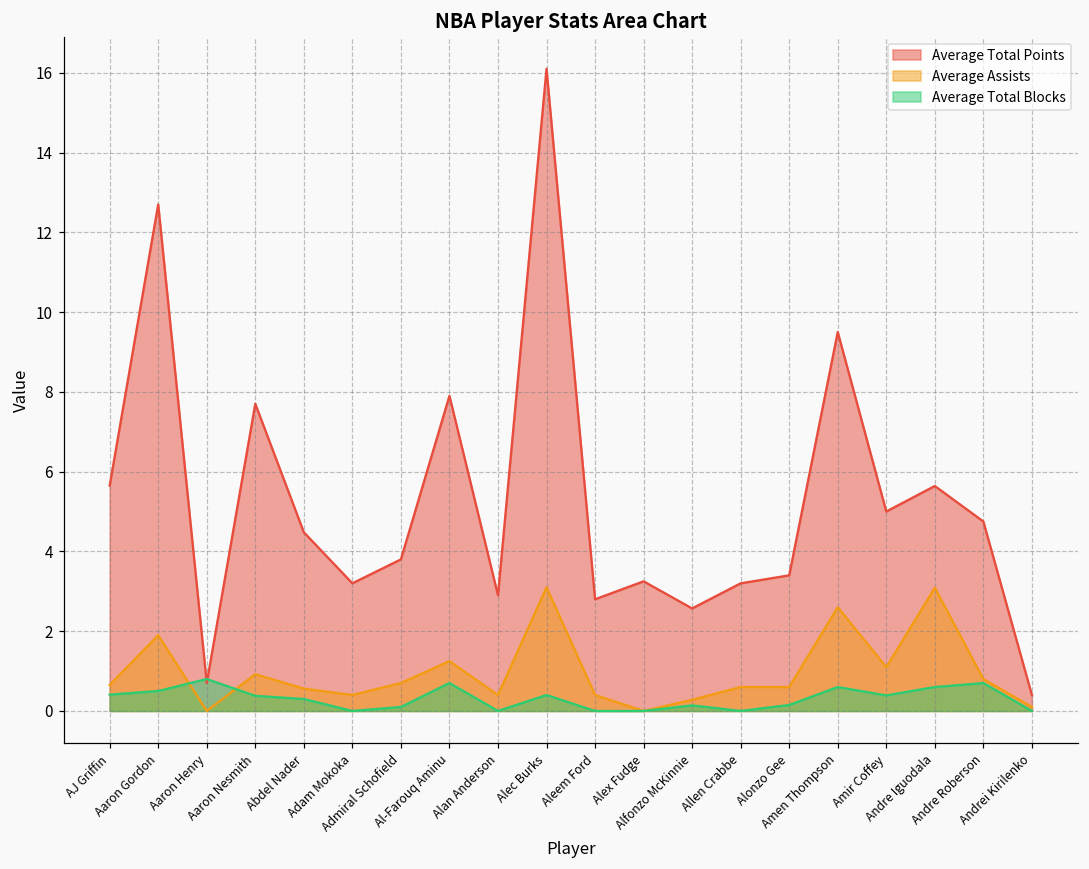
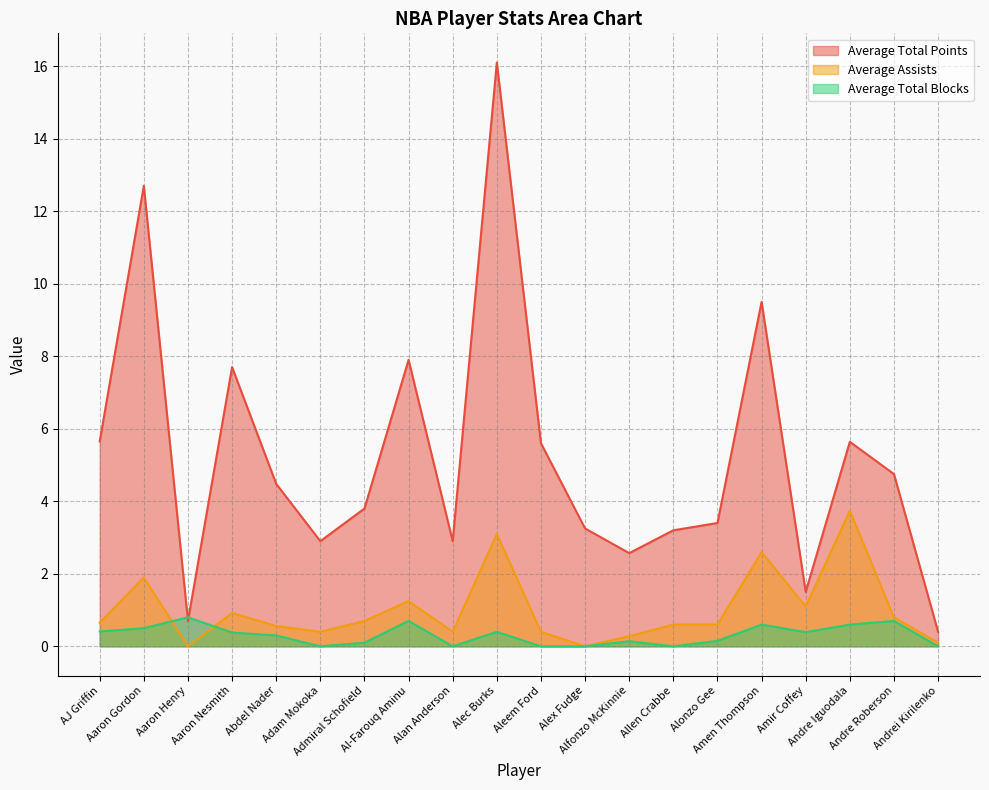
  {
    "Average Total Points": {
      "AJ Griffin": 5.7,
      "Aaron Gordon": 12.7,
      "Aaron Henry": 0.7,
      "Aaron Nesmith": 7.7,
      "Abdel Nader": 4.5,
-     "Adam Mokoka": 3.2,
+     "Adam Mokoka": 2.9,
      "Admiral Schofield": 3.8,
      "Al-Farouq Aminu": 7.9,
      "Alan Anderson": 2.9,
      "Alec Burks": 16.1,
-     "Aleem Ford": 2.8,
+     "Aleem Ford": 5.6,
      "Alex Fudge": 3.3,
      "Alfonzo McKinnie": 2.6,
      "Allen Crabbe": 3.2,
      "Alonzo Gee": 3.4,
      "Amen Thompson": 9.5,
-     "Amir Coffey": 5.0,
+     "Amir Coffey": 1.5,
      "Andre Iguodala": 5.6,
      "Andre Roberson": 4.8,
      "Andrei Kirilenko": 0.4
    },
    "Average Assists": {
      "AJ Griffin": 0.7,
      "Aaron Gordon": 1.9,
      "Aaron Henry": 0.0,
      "Aaron Nesmith": 0.9,
      "Abdel Nader": 0.6,
      "Adam Mokoka": 0.4,
      "Admiral Schofield": 0.7,
      "Al-Farouq Aminu": 1.3,
      "Alan Anderson": 0.4,
      "Alec Burks": 3.1,
      "Aleem Ford": 0.4,
      "Alfonzo McKinnie": 0.3,
      "Allen Crabbe": 0.6,
      "Alonzo Gee": 0.6,
      "Amen Thompson": 2.6,
      "Amir Coffey": 1.1,
-     "Andre Iguodala": 3.1,
+     "Andre Iguodala": 3.7,
      "Andre Roberson": 0.8,
      "Andrei Kirilenko": 0.1
    },
    "Average Total Blocks": {
      "AJ Griffin": 0.4,
      "Aaron Gordon": 0.5,
      "Aaron Henry": 0.8,
      "Aaron Nesmith": 0.4,
      "Abdel Nader": 0.3,
      "Adam Mokoka": 0.0,
      "Admiral Schofield": 0.1,
      "Al-Farouq Aminu": 0.7,
      "Alan Anderson": 0.0,
      "Alec Burks": 0.4,
      "Aleem Ford": 0.0,
      "Alfonzo McKinnie": 0.1,
      "Allen Crabbe": 0.0,
      "Alonzo Gee": 0.2,
      "Amen Thompson": 0.6,
      "Amir Coffey": 0.4,
      "Andre Iguodala": 0.6,
      "Andre Roberson": 0.7,
      "Andrei Kirilenko": 0.0
    }
  }
